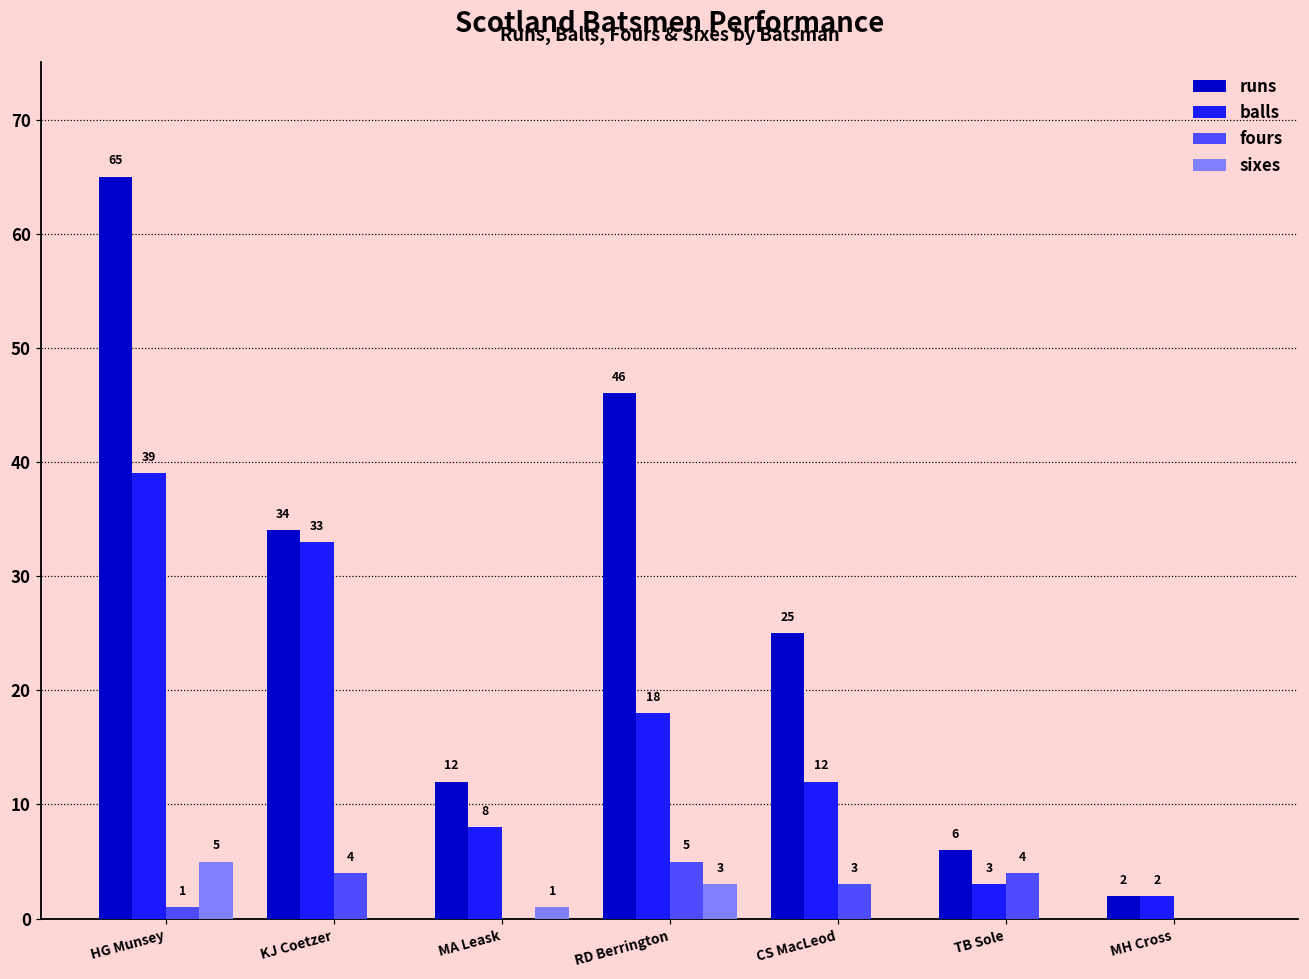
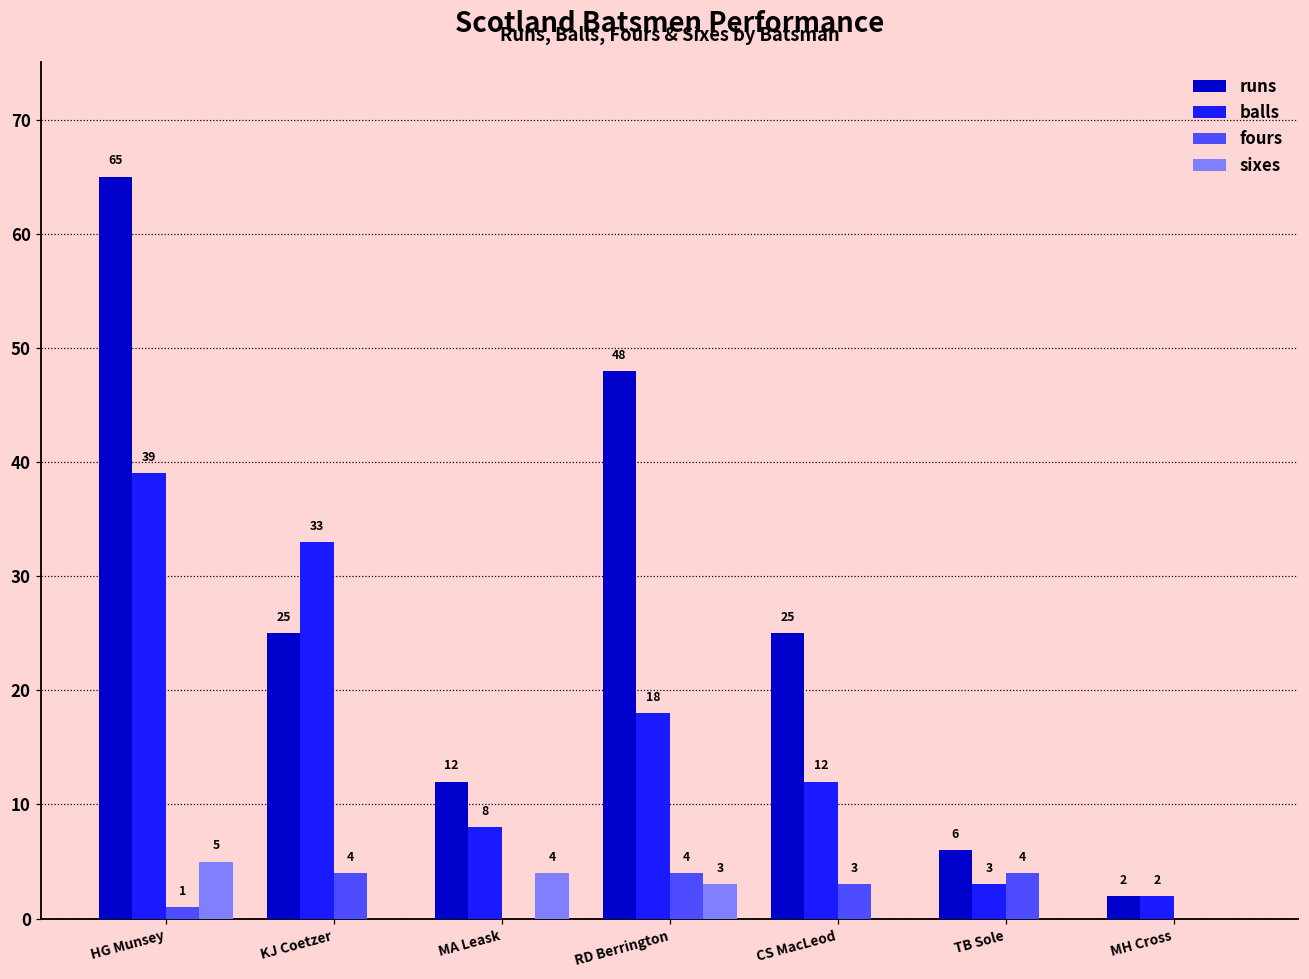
  {
    "runs": {
      "HG Munsey": 65,
-     "KJ Coetzer": 34,
+     "KJ Coetzer": 25,
      "MA Leask": 12,
-     "RD Berrington": 46,
+     "RD Berrington": 48,
      "CS MacLeod": 25,
      "TB Sole": 6,
      "MH Cross": 2
    },
    "balls": {
      "HG Munsey": 39,
      "KJ Coetzer": 33,
      "MA Leask": 8,
      "RD Berrington": 18,
      "CS MacLeod": 12,
      "TB Sole": 3,
      "MH Cross": 2
    },
    "fours": {
      "HG Munsey": 1,
      "KJ Coetzer": 4,
-     "RD Berrington": 5,
+     "RD Berrington": 4,
      "CS MacLeod": 3,
      "TB Sole": 4
    },
    "sixes": {
      "HG Munsey": 5,
-     "MA Leask": 1,
+     "MA Leask": 4,
      "RD Berrington": 3
    }
  }
